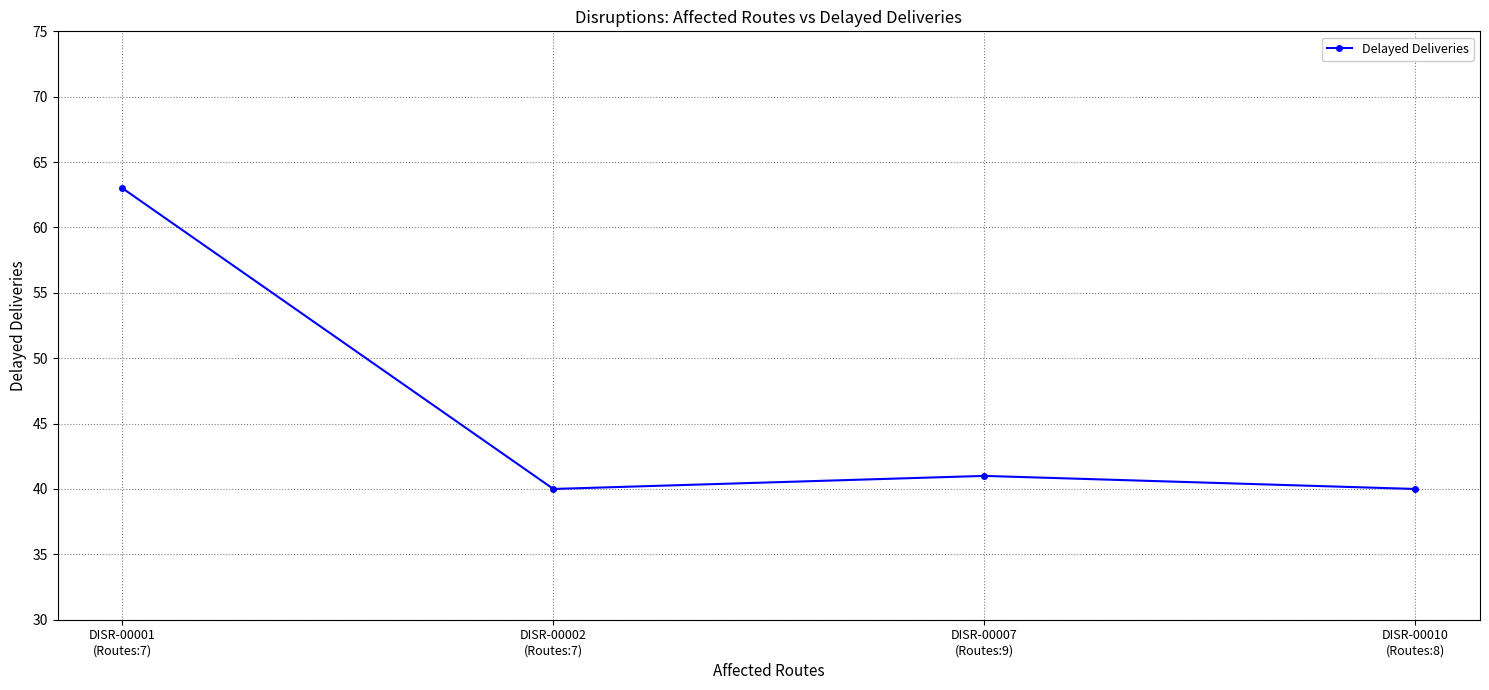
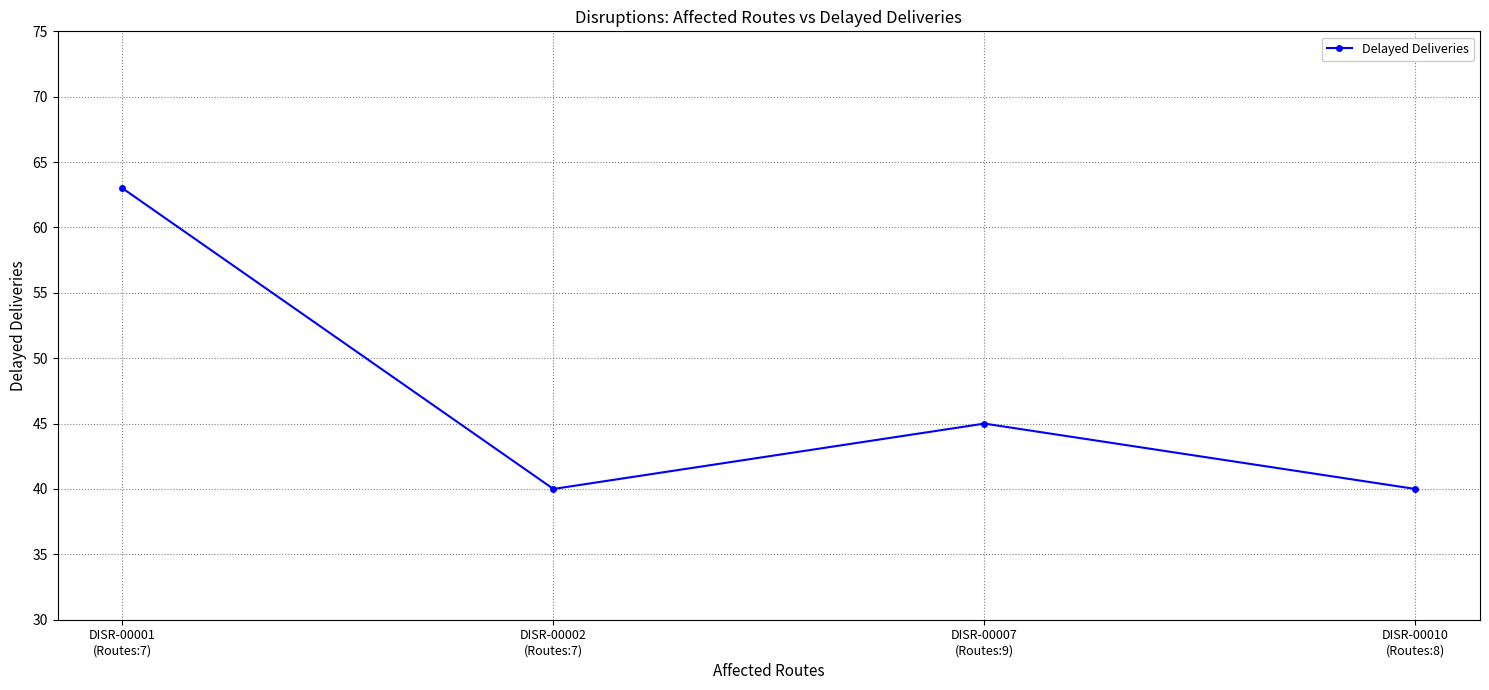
  {
    "DISR-00001 (Routes:7)": 63,
    "DISR-00002 (Routes:7)": 40,
-   "DISR-00007 (Routes:9)": 41,
+   "DISR-00007 (Routes:9)": 45,
    "DISR-00010 (Routes:8)": 40
  }
